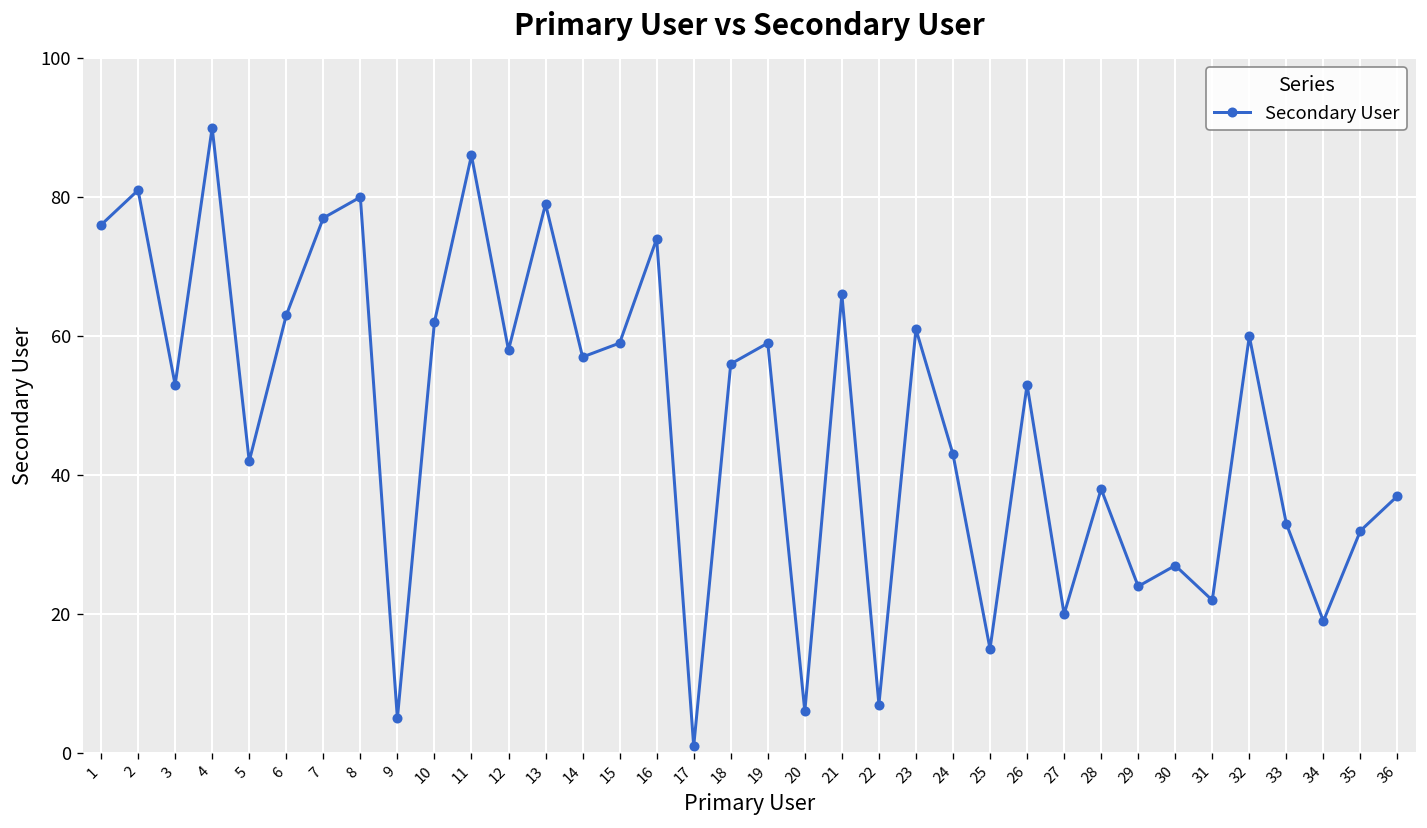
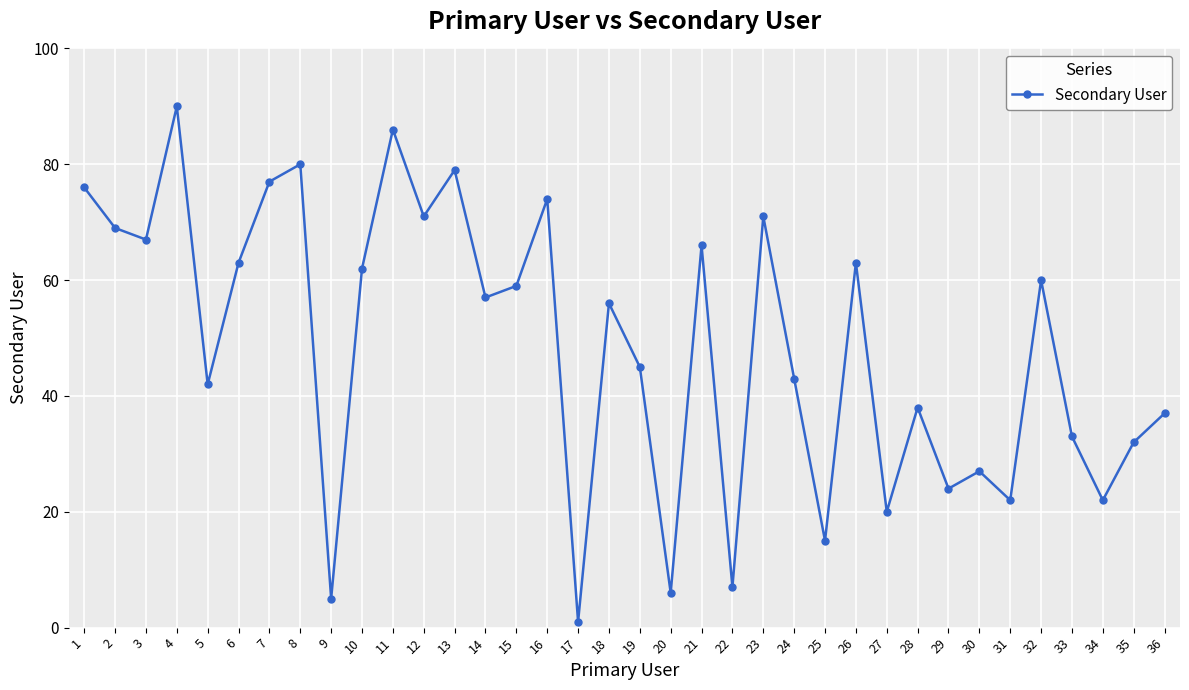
  {
    "1": 76,
-   "2": 81,
-   "3": 53,
+   "2": 69,
+   "3": 67,
    "4": 90,
    "5": 42,
    "6": 63,
    "7": 77,
    "8": 80,
    "9": 5,
    "10": 62,
    "11": 86,
-   "12": 58,
+   "12": 71,
    "13": 79,
    "14": 57,
    "15": 59,
    "16": 74,
    "17": 1,
    "18": 56,
-   "19": 59,
+   "19": 45,
    "20": 6,
    "21": 66,
    "22": 7,
-   "23": 61,
+   "23": 71,
    "24": 43,
    "25": 15,
-   "26": 53,
+   "26": 63,
    "27": 20,
    "28": 38,
    "29": 24,
    "30": 27,
    "31": 22,
    "32": 60,
    "33": 33,
-   "34": 19,
+   "34": 22,
    "35": 32,
    "36": 37
  }
